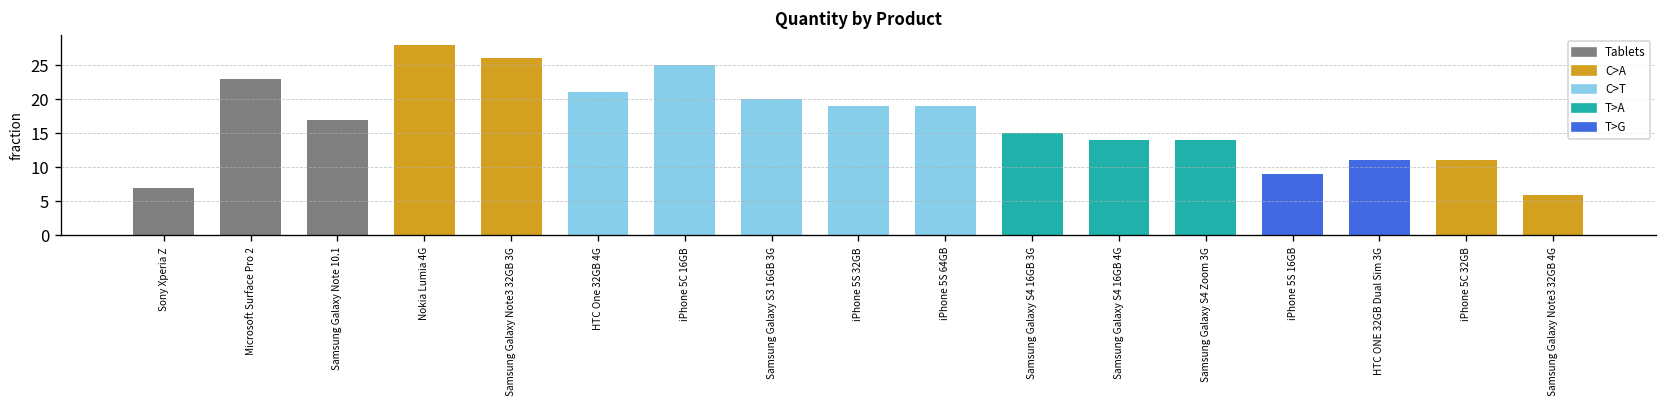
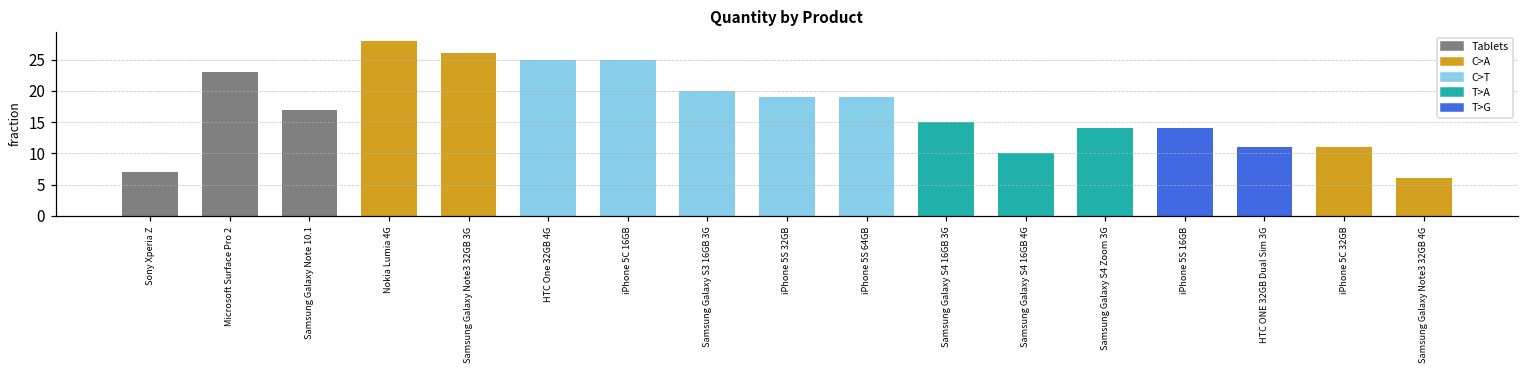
  {
    "Sony Xperia Z": 7,
    "Microsoft Surface Pro 2": 23,
    "Samsung Galaxy Note 10.1": 17,
    "Nokia Lumia 4G": 28,
    "Samsung Galaxy Note3 32GB 3G": 26,
-   "HTC One 32GB 4G": 21,
+   "HTC One 32GB 4G": 25,
    "iPhone 5C 16GB": 25,
    "Samsung Galaxy S3 16GB 3G": 20,
    "iPhone 5S 32GB": 19,
    "iPhone 5S 64GB": 19,
    "Samsung Galaxy S4 16GB 3G": 15,
-   "Samsung Galaxy S4 16GB 4G": 14,
+   "Samsung Galaxy S4 16GB 4G": 10,
    "Samsung Galaxy S4 Zoom 3G": 14,
-   "iPhone 5S 16GB": 9,
+   "iPhone 5S 16GB": 14,
    "HTC ONE 32GB Dual Sim 3G": 11,
    "iPhone 5C 32GB": 11,
    "Samsung Galaxy Note3 32GB 4G": 6
  }
